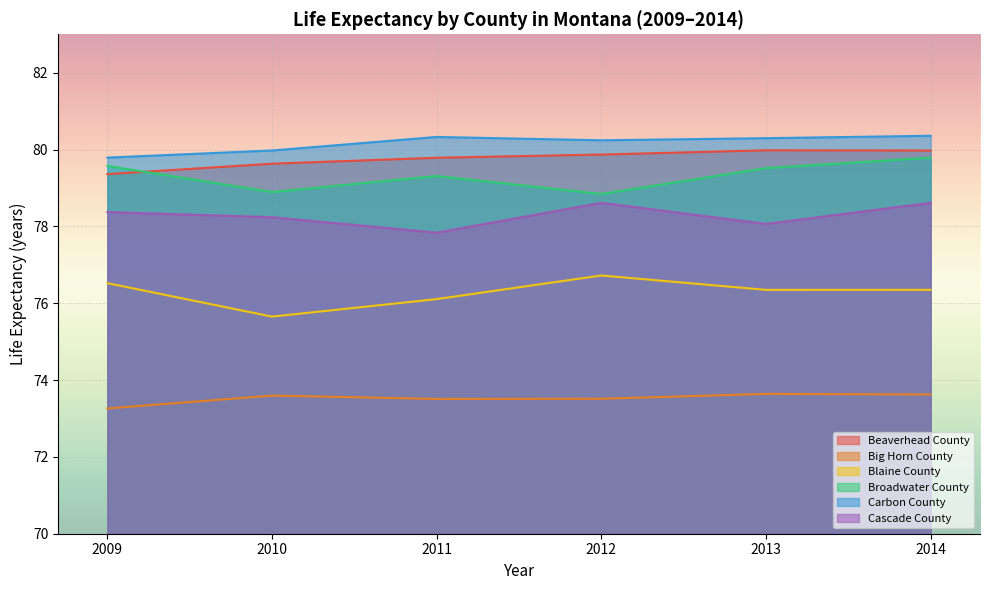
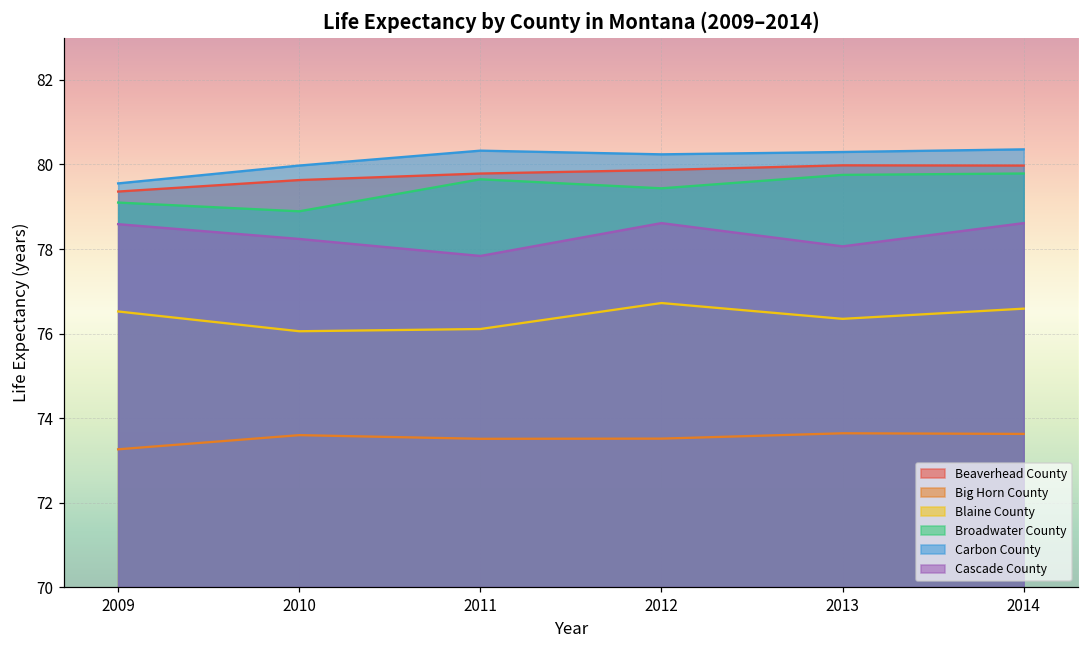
  {
    "Blaine County": {
      "2009": 76.5,
-     "2010": 75.7,
+     "2010": 76.1,
      "2011": 76.1,
      "2012": 76.7,
      "2013": 76.3,
-     "2014": 76.3
+     "2014": 76.6
    },
    "Broadwater County": {
-     "2009": 79.6,
+     "2009": 79.1,
      "2010": 78.9,
-     "2011": 79.3,
-     "2012": 78.8,
-     "2013": 79.5,
+     "2011": 79.7,
+     "2012": 79.4,
+     "2013": 79.8,
      "2014": 79.8
    },
    "Carbon County": {
-     "2009": 79.8,
+     "2009": 79.6,
      "2010": 80.0,
      "2011": 80.3,
      "2012": 80.2,
      "2013": 80.3,
      "2014": 80.4
    },
    "Cascade County": {
-     "2009": 78.4,
+     "2009": 78.6,
      "2010": 78.2,
      "2011": 77.8,
      "2012": 78.6,
      "2013": 78.1,
      "2014": 78.6
    }
  }
